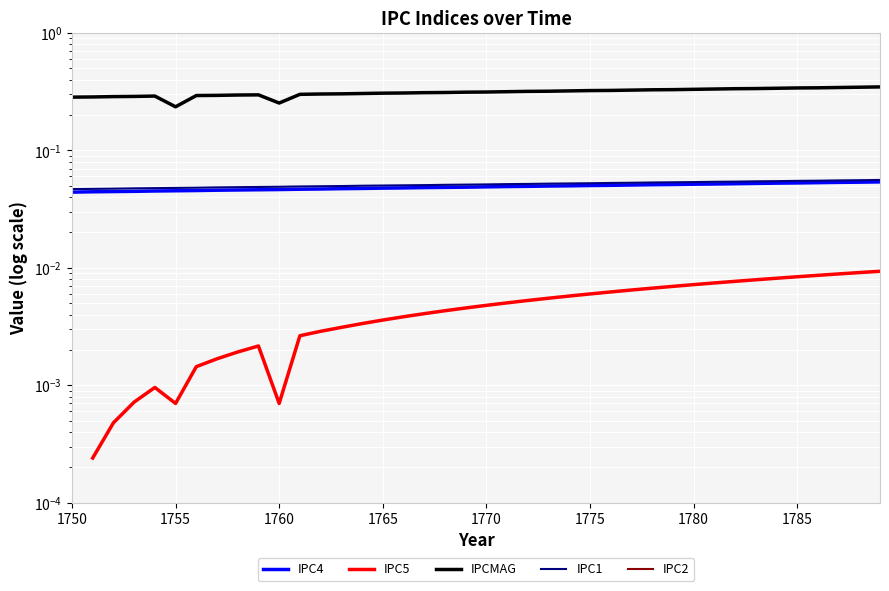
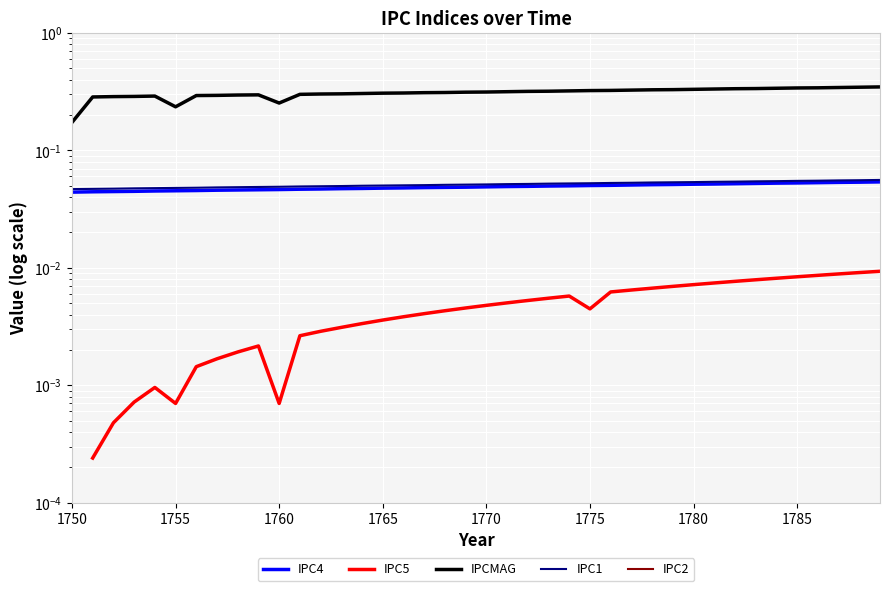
  {
    "IPC4": {
      "1750": 0.044,
      "1755": 0.045,
      "1760": 0.046,
      "1765": 0.048
    },
    "IPC5": {
      "1755": 0.0007,
      "1760": 0.0007,
      "1765": 0.0036,
      "1770": 0.0048,
-     "1775": 0.006,
+     "1775": 0.0045,
      "1780": 0.007,
      "1785": 0.008
    },
    "IPCMAG": {
-     "1750": 0.28,
+     "1750": 0.17,
      "1755": 0.24,
      "1760": 0.25,
      "1765": 0.31,
      "1770": 0.31,
      "1775": 0.32,
      "1780": 0.33,
      "1785": 0.34
    },
    "IPC1": {
      "1750": 0.047,
      "1755": 0.048,
      "1760": 0.049,
      "1765": 0.050
    }
  }
